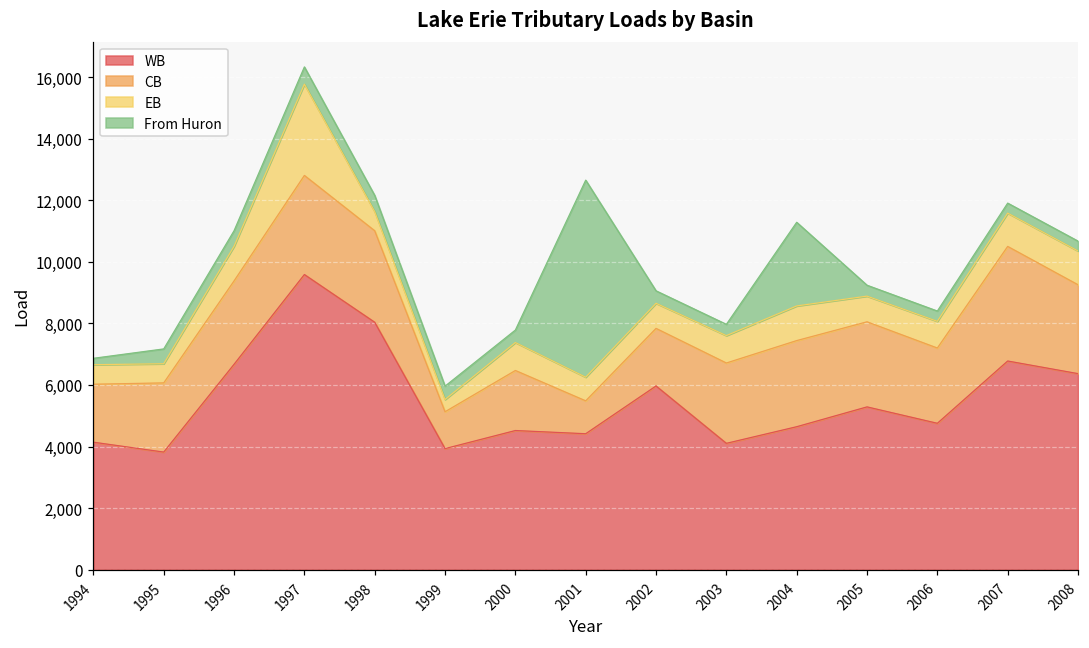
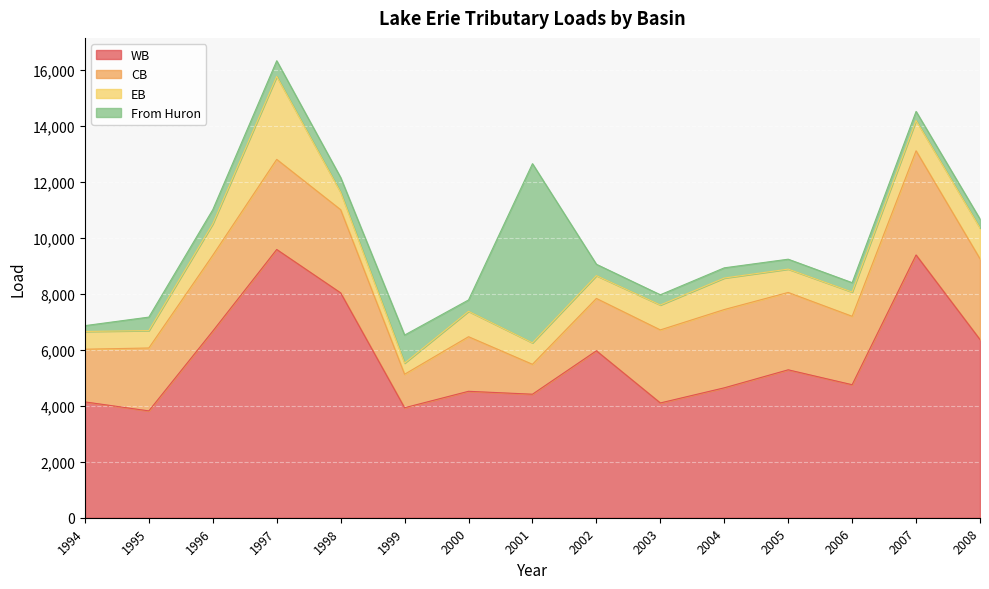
  {
    "WB": {
      "1994": "4,100",
      "1995": "3,800",
      "1996": "6,700",
      "1997": "9,600",
      "1998": "8,000",
      "1999": "3,900",
      "2000": "4,500",
      "2001": "4,400",
      "2002": "6,000",
      "2003": "4,100",
      "2004": "4,600",
      "2005": "5,300",
      "2006": "4,800",
-     "2007": "6,800",
+     "2007": "9,400",
      "2008": "6,400"
    },
    "From Huron": {
      "1994": "200",
      "1995": "500",
      "1996": "500",
      "1997": "600",
      "1998": "500",
-     "1999": "400",
+     "1999": "1,000",
      "2000": "400",
      "2001": "6,400",
      "2002": "400",
      "2003": "400",
-     "2004": "2,700",
+     "2004": "400",
      "2005": "400",
      "2006": "300",
      "2007": "300",
      "2008": "300"
    }
  }
